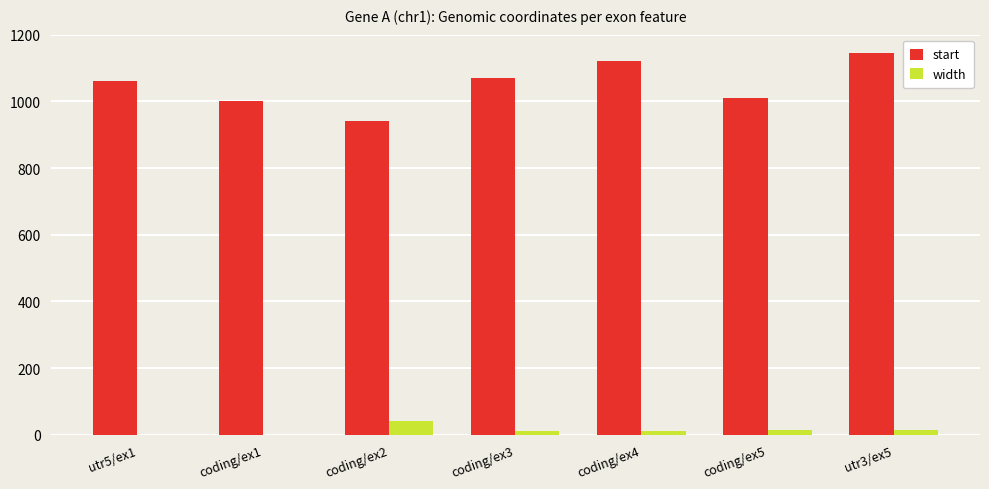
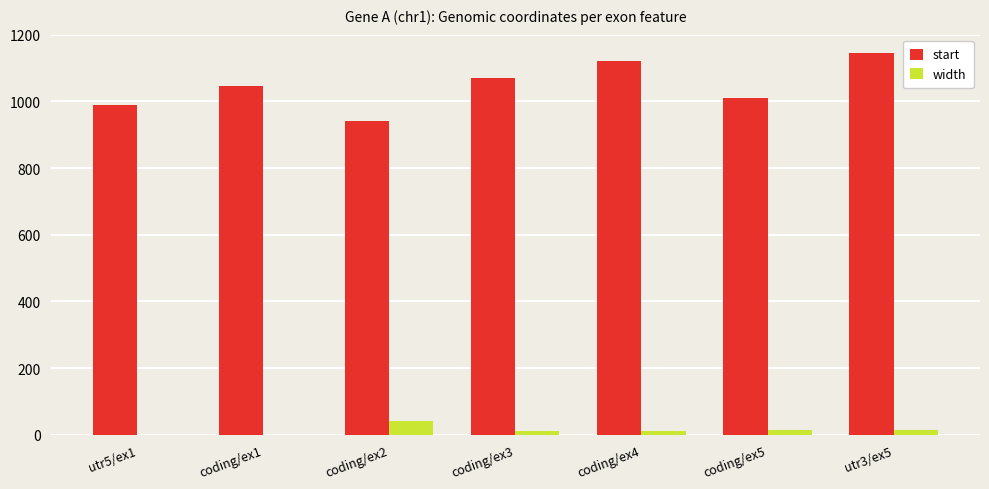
  {
    "start": {
-     "utr5/ex1": 1060,
-     "coding/ex1": 1000,
+     "utr5/ex1": 990,
+     "coding/ex1": 1050,
      "coding/ex2": 940,
      "coding/ex3": 1070,
      "coding/ex4": 1120,
      "coding/ex5": 1010,
      "utr3/ex5": 1150
    },
    "width": {
      "coding/ex2": 40,
      "coding/ex3": 10,
      "coding/ex4": 10,
      "coding/ex5": 20,
      "utr3/ex5": 20
    }
  }
